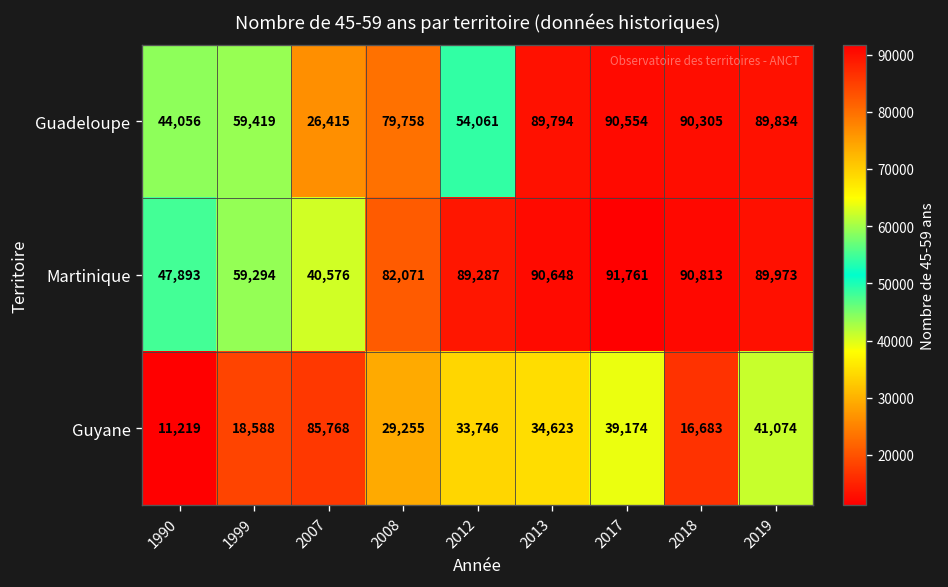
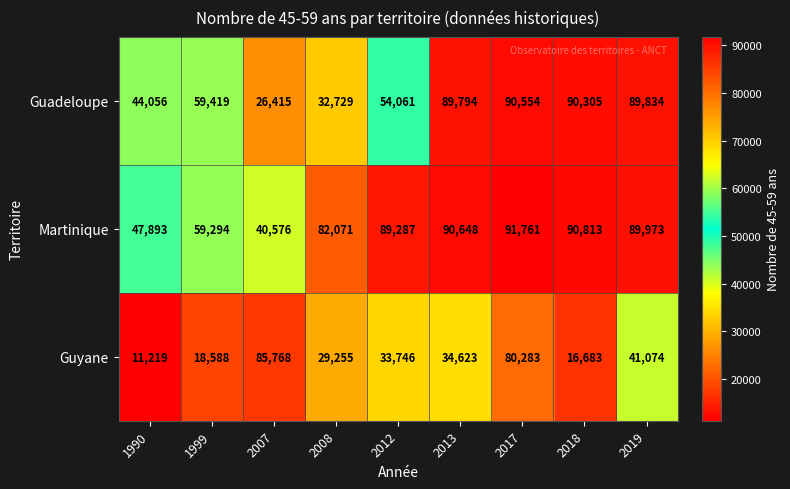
  {
    "Guadeloupe": {
      "1990": "44,056",
      "1999": "59,419",
      "2007": "26,415",
-     "2008": "79,758",
+     "2008": "32,729",
      "2012": "54,061",
      "2013": "89,794",
      "2017": "90,554",
      "2019": "89,834"
    },
    "Martinique": {
      "1990": "47,893",
      "1999": "59,294",
      "2007": "40,576",
      "2008": "82,071",
      "2012": "89,287",
      "2013": "90,648",
      "2017": "91,761",
      "2018": "90,813",
      "2019": "89,973"
    },
    "Guyane": {
      "1990": "11,219",
      "1999": "18,588",
      "2007": "85,768",
      "2008": "29,255",
      "2012": "33,746",
      "2013": "34,623",
-     "2017": "39,174",
+     "2017": "80,283",
      "2018": "16,683",
      "2019": "41,074"
    }
  }
